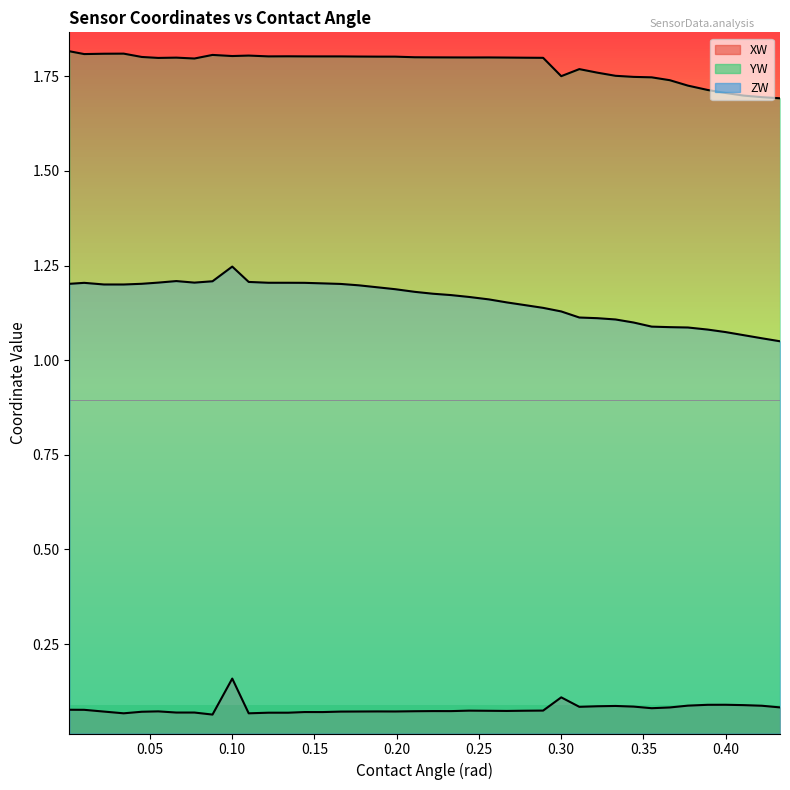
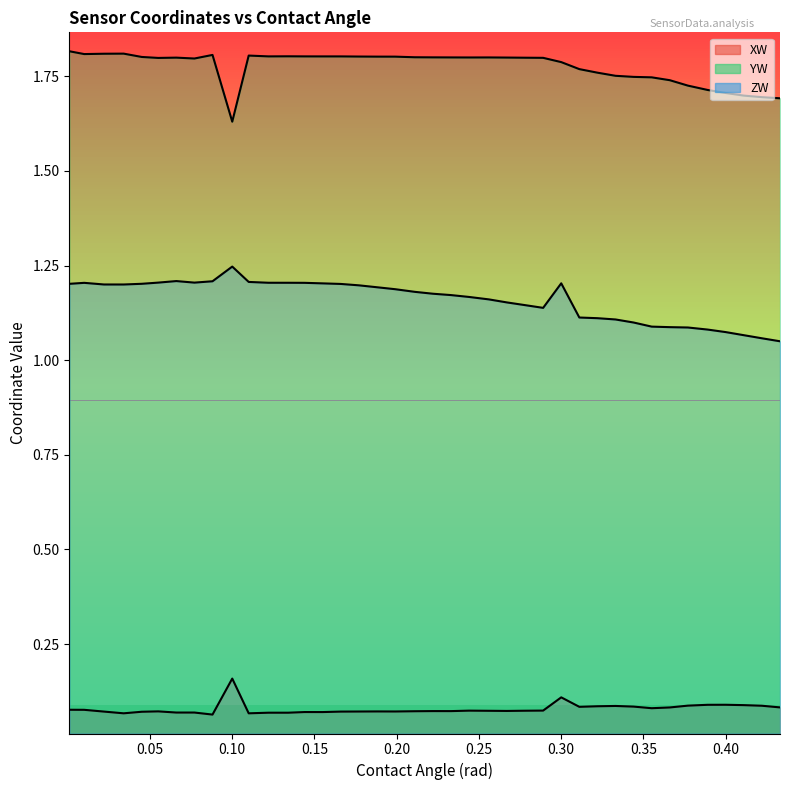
  {
    "XW": {
      "0.10": 0.16,
      "0.30": 0.11,
      "0.40": 0.09
    },
    "YW": {
-     "0.10": 1.80,
-     "0.30": 1.75
+     "0.10": 1.63,
+     "0.30": 1.79
    },
    "ZW": {
      "0.10": 1.25,
-     "0.30": 1.13,
+     "0.30": 1.20,
      "0.40": 1.07
    }
  }
